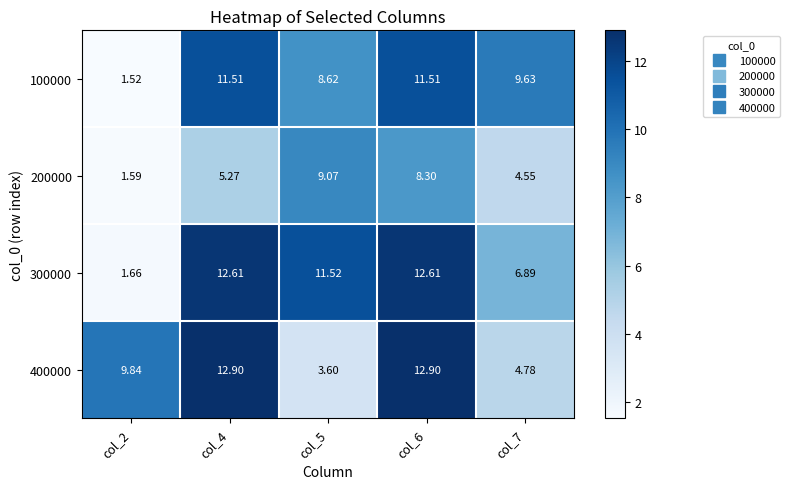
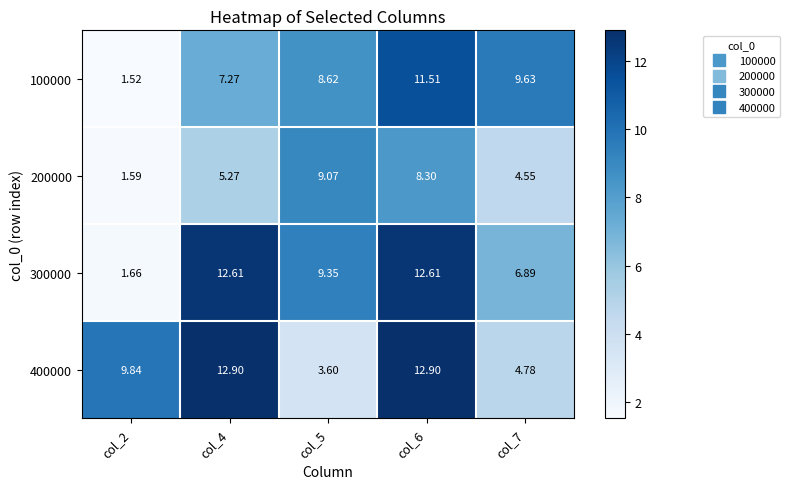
  {
    "100000": {
      "col_2": 1.52,
-     "col_4": 11.51,
+     "col_4": 7.27,
      "col_5": 8.62,
      "col_6": 11.51,
      "col_7": 9.63
    },
    "200000": {
      "col_2": 1.59,
      "col_4": 5.27,
      "col_5": 9.07,
      "col_6": 8.30,
      "col_7": 4.55
    },
    "300000": {
      "col_2": 1.66,
      "col_4": 12.61,
-     "col_5": 11.52,
+     "col_5": 9.35,
      "col_6": 12.61,
      "col_7": 6.89
    },
    "400000": {
      "col_2": 9.84,
      "col_4": 12.90,
      "col_5": 3.60,
      "col_6": 12.90,
      "col_7": 4.78
    }
  }
